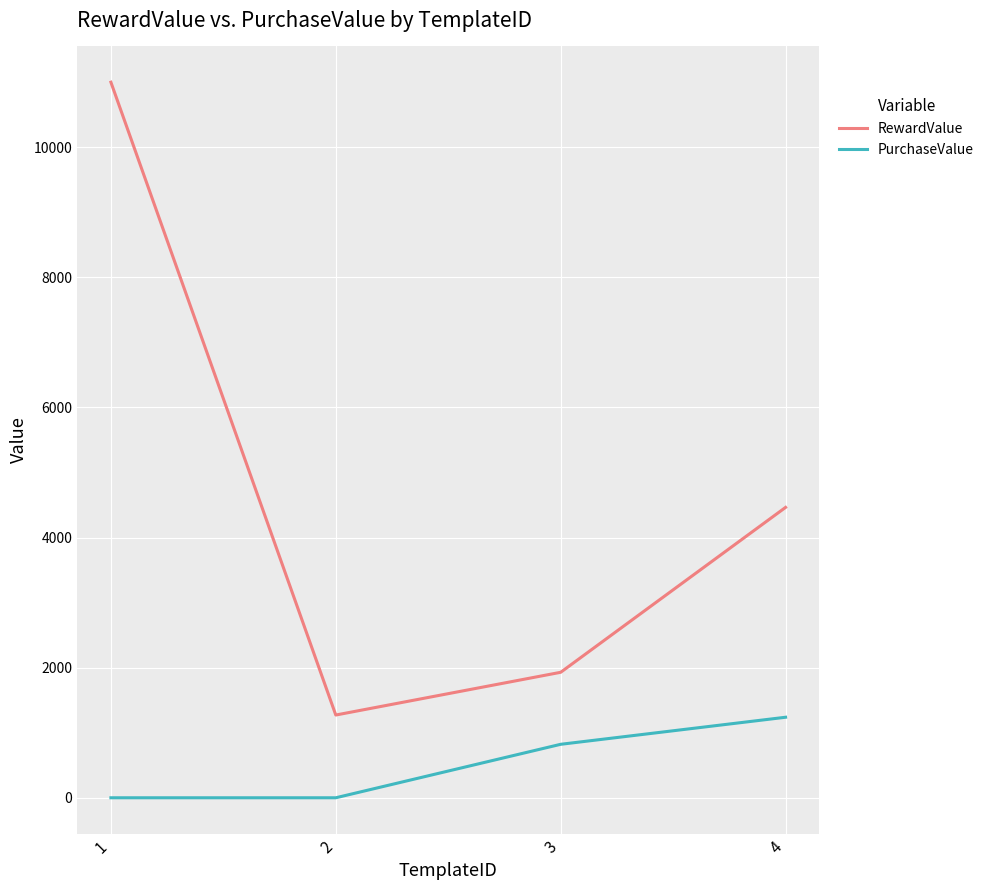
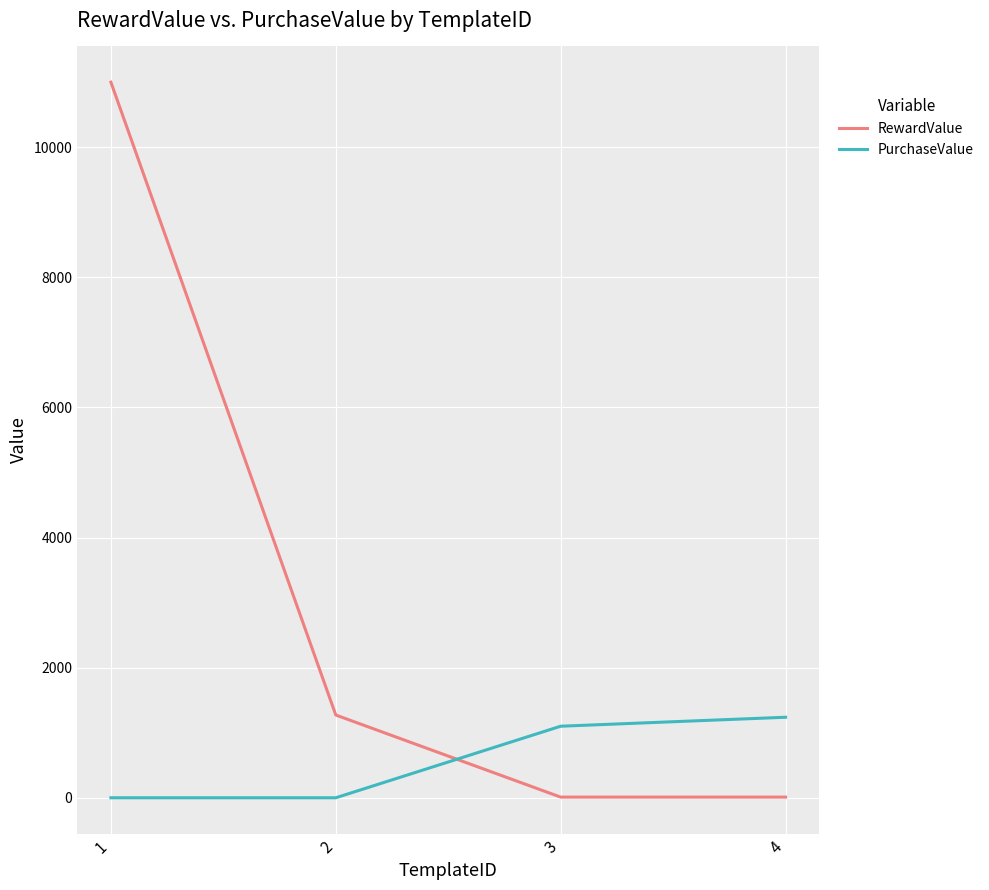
  {
    "RewardValue": {
      "1": 11000,
      "2": 1300,
-     "3": 1900,
-     "4": 4500
+     "3": 0,
+     "4": 0
    },
    "PurchaseValue": {
      "1": 0,
      "2": 0,
-     "3": 800,
+     "3": 1100,
      "4": 1200
    }
  }
